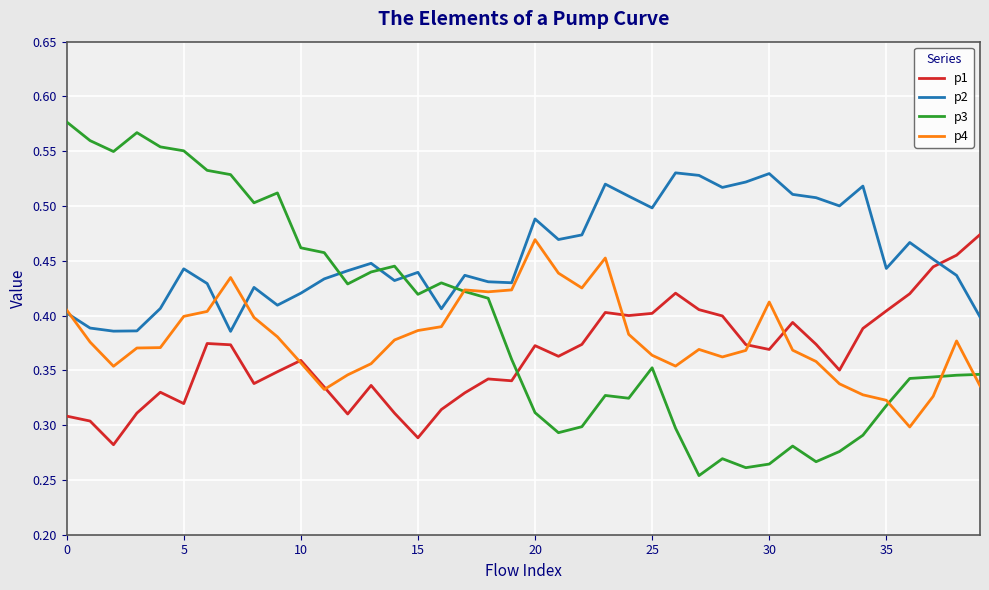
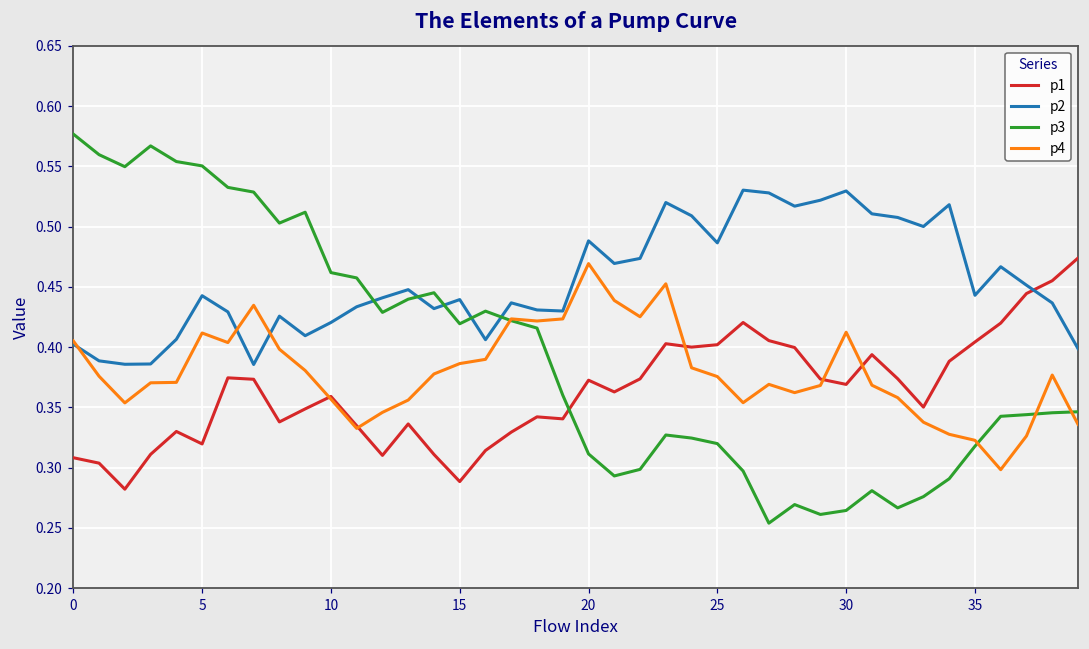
  {
    "p1": {
      "0": 0.308,
      "5": 0.320,
      "15": 0.288,
      "20": 0.373,
      "25": 0.402,
      "30": 0.369,
      "35": 0.404
    },
    "p2": {
      "0": 0.402,
      "5": 0.443,
      "10": 0.420,
      "15": 0.439,
      "20": 0.488,
-     "25": 0.498,
+     "25": 0.487,
      "30": 0.530,
      "35": 0.443
    },
    "p3": {
      "0": 0.577,
      "5": 0.550,
      "10": 0.462,
      "15": 0.419,
      "20": 0.311,
-     "25": 0.352,
+     "25": 0.320,
      "30": 0.264,
      "35": 0.318
    },
    "p4": {
      "0": 0.405,
-     "5": 0.399,
+     "5": 0.412,
      "15": 0.386,
      "20": 0.469,
-     "25": 0.364,
+     "25": 0.376,
      "30": 0.412,
      "35": 0.323
    }
  }
